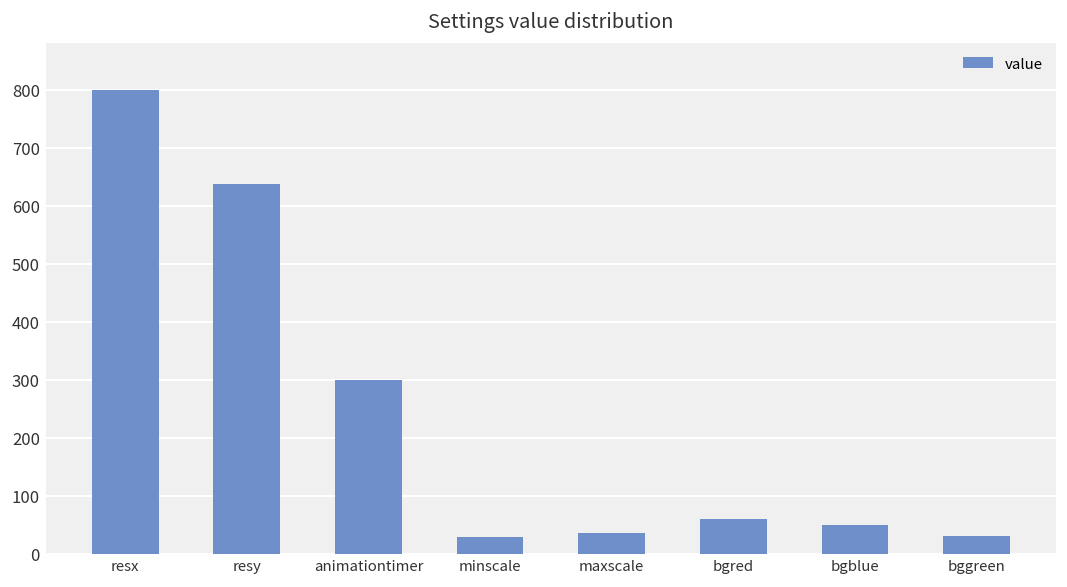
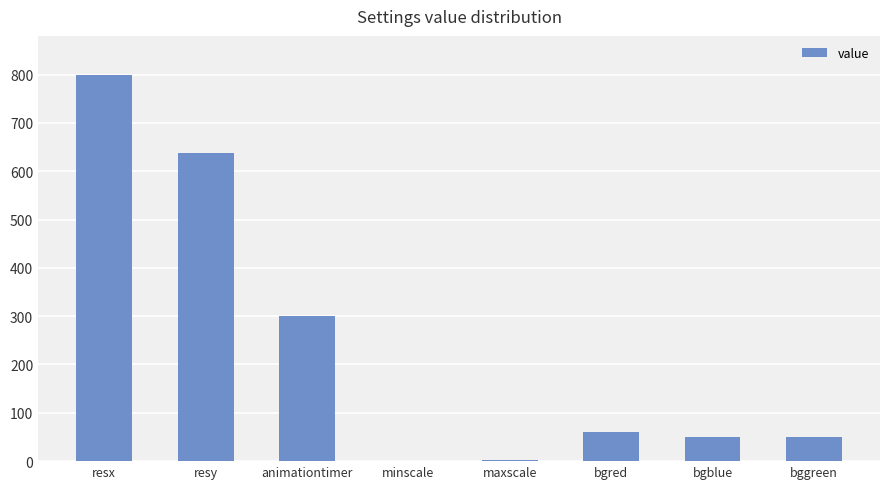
  {
    "resx": 800,
    "resy": 640,
    "animationtimer": 300,
-   "minscale": 30,
-   "maxscale": 40,
+   "minscale": 0,
+   "maxscale": 0,
    "bgred": 60,
    "bgblue": 50,
-   "bggreen": 30
+   "bggreen": 50
  }
